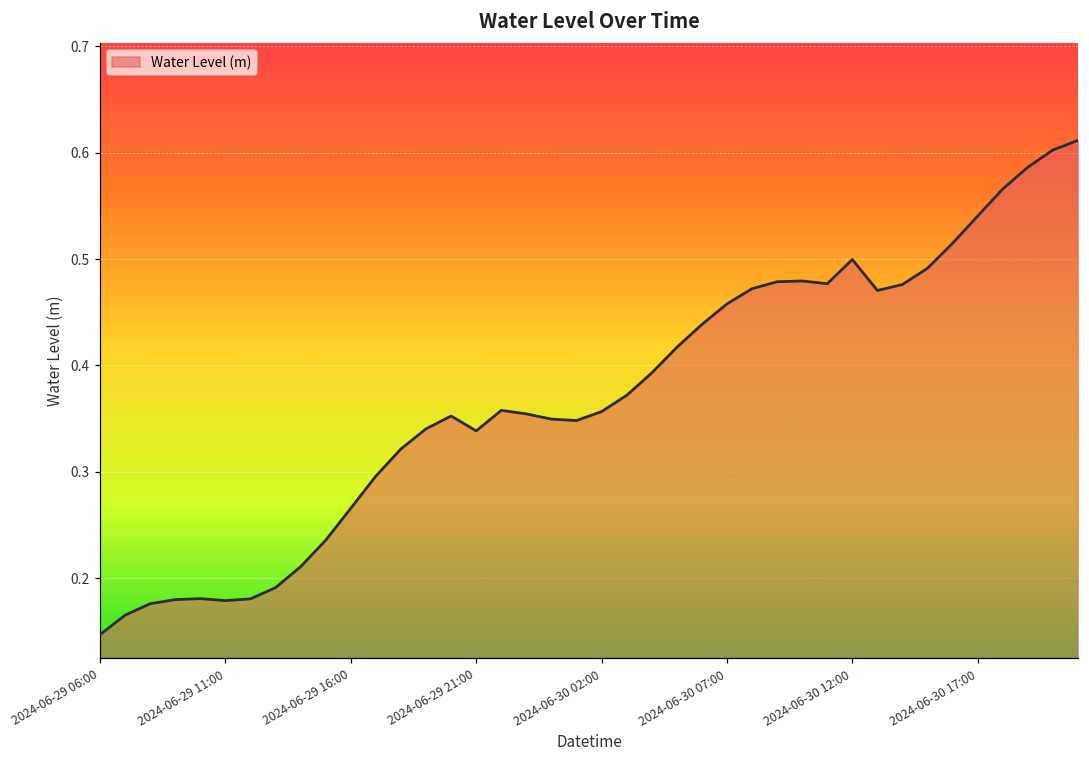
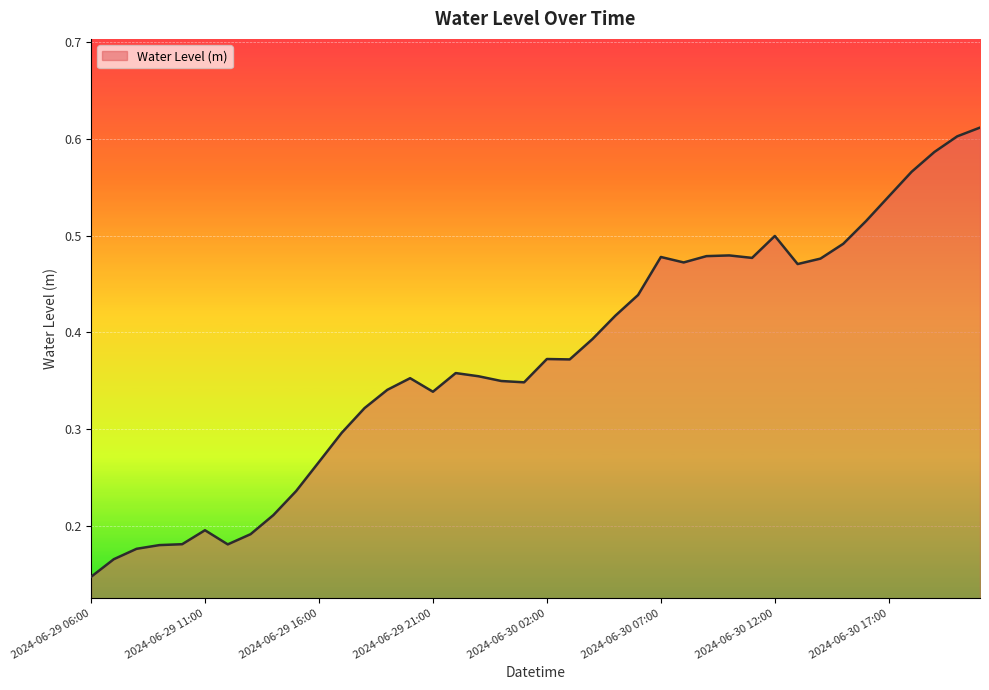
  {
    "2024-06-29 06:00": 0.15,
-   "2024-06-29 11:00": 0.18,
+   "2024-06-29 11:00": 0.20,
    "2024-06-29 16:00": 0.27,
    "2024-06-29 21:00": 0.34,
-   "2024-06-30 02:00": 0.36,
-   "2024-06-30 07:00": 0.46,
+   "2024-06-30 02:00": 0.37,
+   "2024-06-30 07:00": 0.48,
    "2024-06-30 12:00": 0.50,
    "2024-06-30 17:00": 0.54
  }
